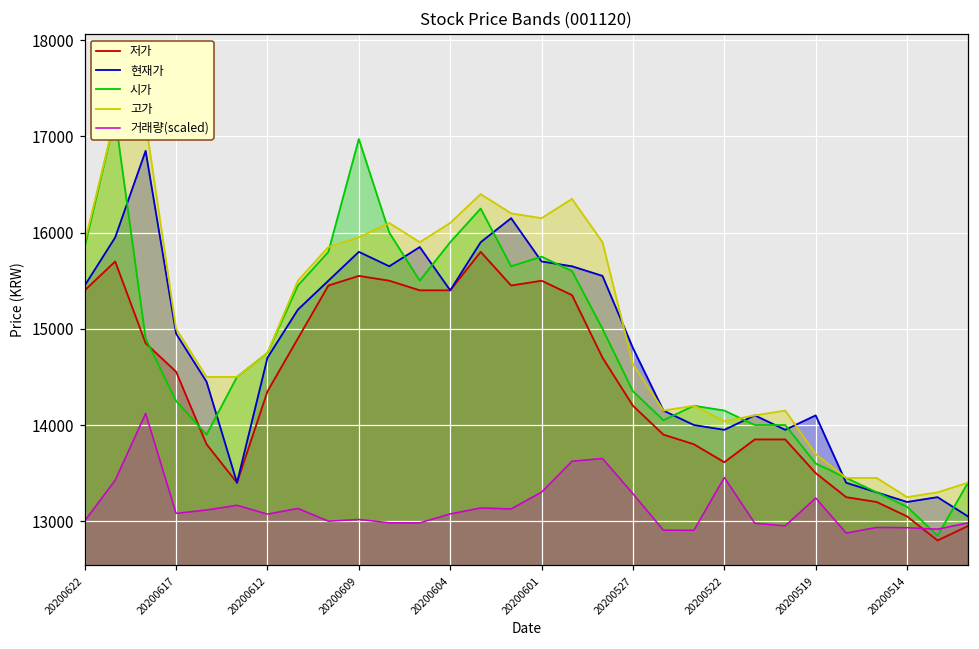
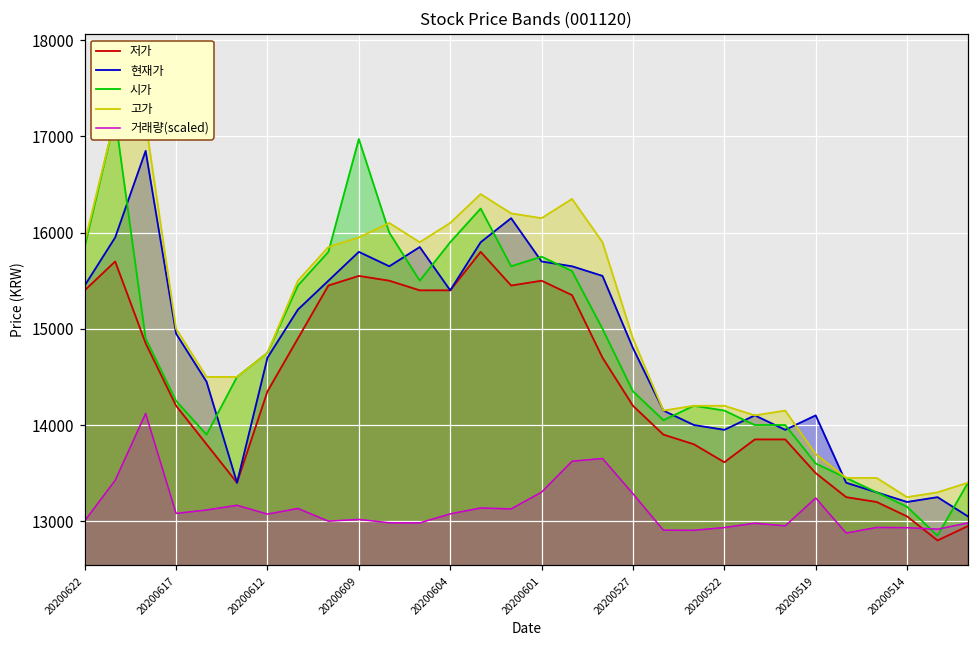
  {
    "저가": {
      "20200622": 15400,
-     "20200617": 14600,
+     "20200617": 14200,
      "20200612": 14400,
      "20200609": 15600,
      "20200601": 15500,
      "20200527": 14200,
      "20200522": 13600,
      "20200519": 13500,
      "20200514": 13100
    },
    "현재가": {
      "20200622": 15500,
      "20200617": 15000,
      "20200612": 14700,
      "20200609": 15800,
      "20200601": 15700,
      "20200527": 14800,
      "20200522": 14000,
      "20200519": 14100,
      "20200514": 13200
    },
    "시가": {
      "20200622": 15900,
      "20200617": 14300,
      "20200609": 17000,
      "20200604": 15900,
      "20200601": 15800,
      "20200527": 14400,
      "20200522": 14200,
      "20200519": 13600,
      "20200514": 13200
    },
    "고가": {
      "20200622": 15900,
      "20200617": 15000,
      "20200609": 16000,
      "20200604": 16100,
      "20200601": 16200,
-     "20200527": 14600,
-     "20200522": 14000,
+     "20200527": 14900,
+     "20200522": 14200,
      "20200519": 13700,
      "20200514": 13300
    },
    "거래량(scaled)": {
      "20200622": 13000,
      "20200617": 13100,
      "20200612": 13100,
      "20200609": 13000,
      "20200604": 13100,
      "20200601": 13300,
      "20200527": 13300,
-     "20200522": 13500,
+     "20200522": 12900,
      "20200519": 13200,
      "20200514": 12900
    }
  }
